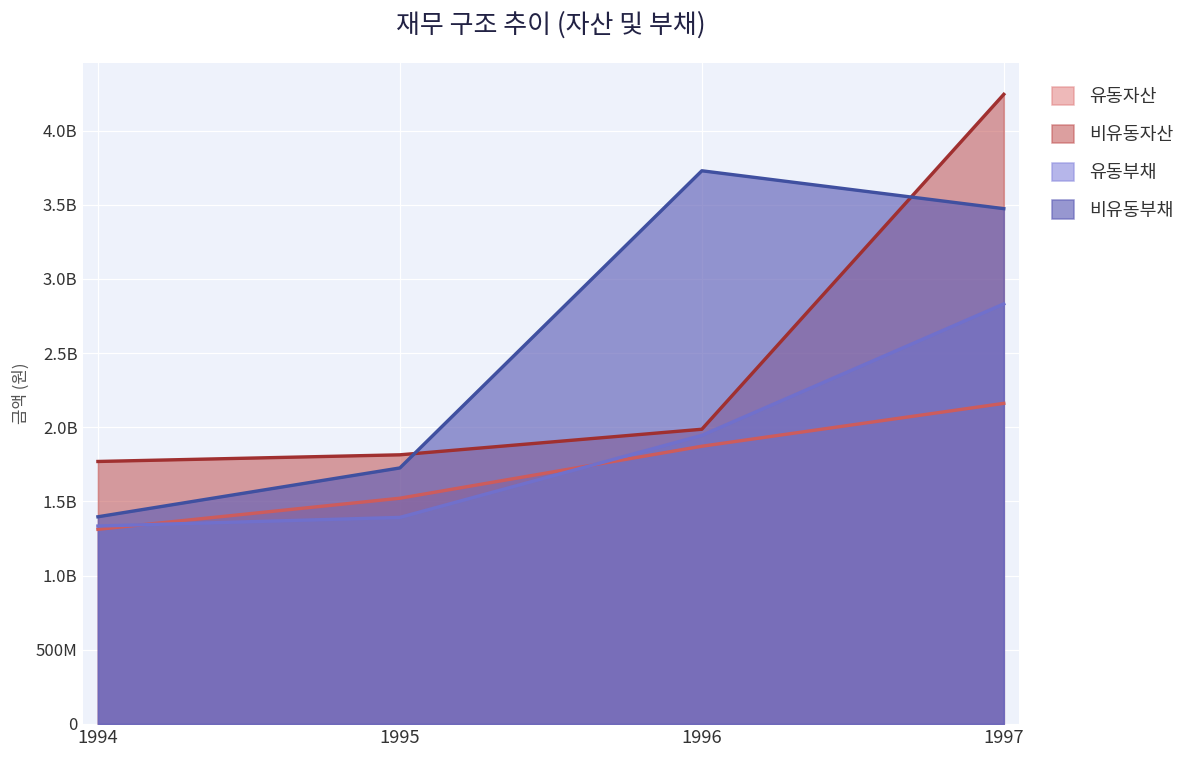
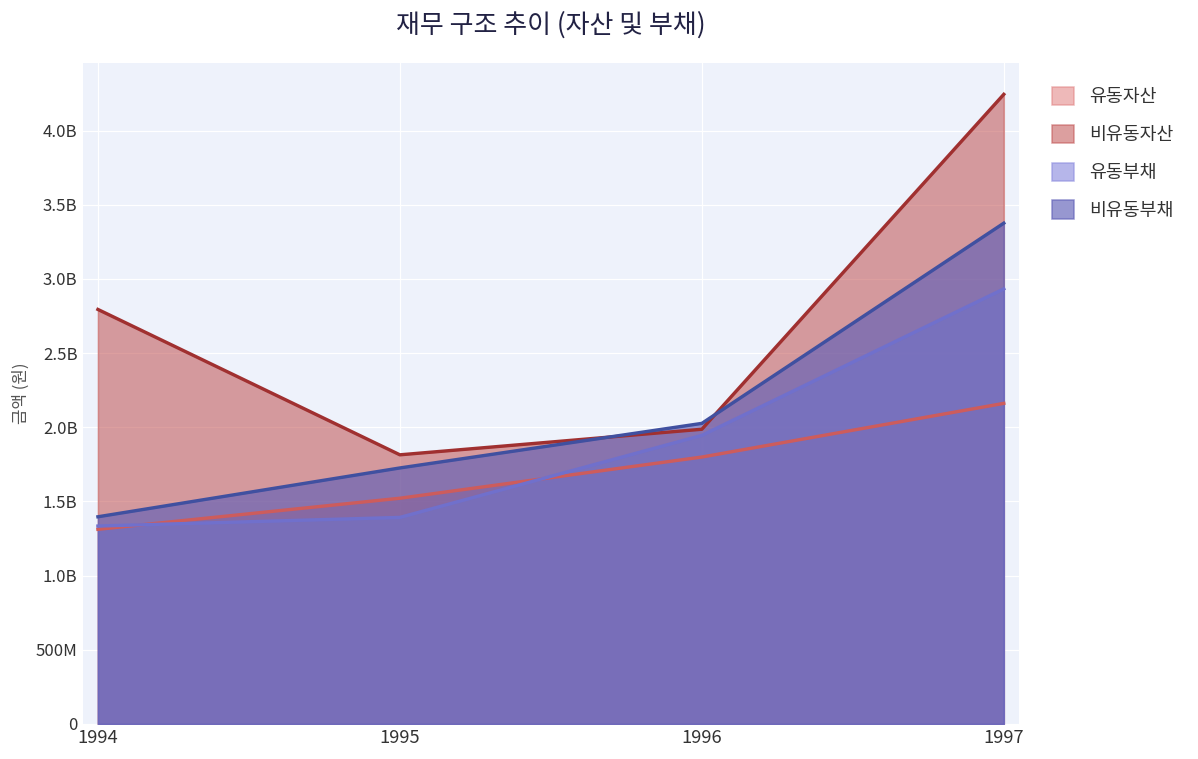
  {
    "유동자산": {
      "1994": 1310000000,
      "1995": 1520000000,
-     "1996": 1870000000,
+     "1996": 1800000000,
      "1997": 2160000000
    },
    "비유동자산": {
-     "1994": 1770000000,
+     "1994": 2790000000,
      "1995": 1810000000,
      "1996": 1990000000,
      "1997": 4250000000
    },
    "유동부채": {
      "1994": 1330000000,
      "1995": 1390000000,
      "1996": 1950000000,
-     "1997": 2830000000
+     "1997": 2930000000
    },
    "비유동부채": {
      "1994": 1400000000,
      "1995": 1730000000,
-     "1996": 3730000000,
-     "1997": 3470000000
+     "1996": 2030000000,
+     "1997": 3380000000
    }
  }
